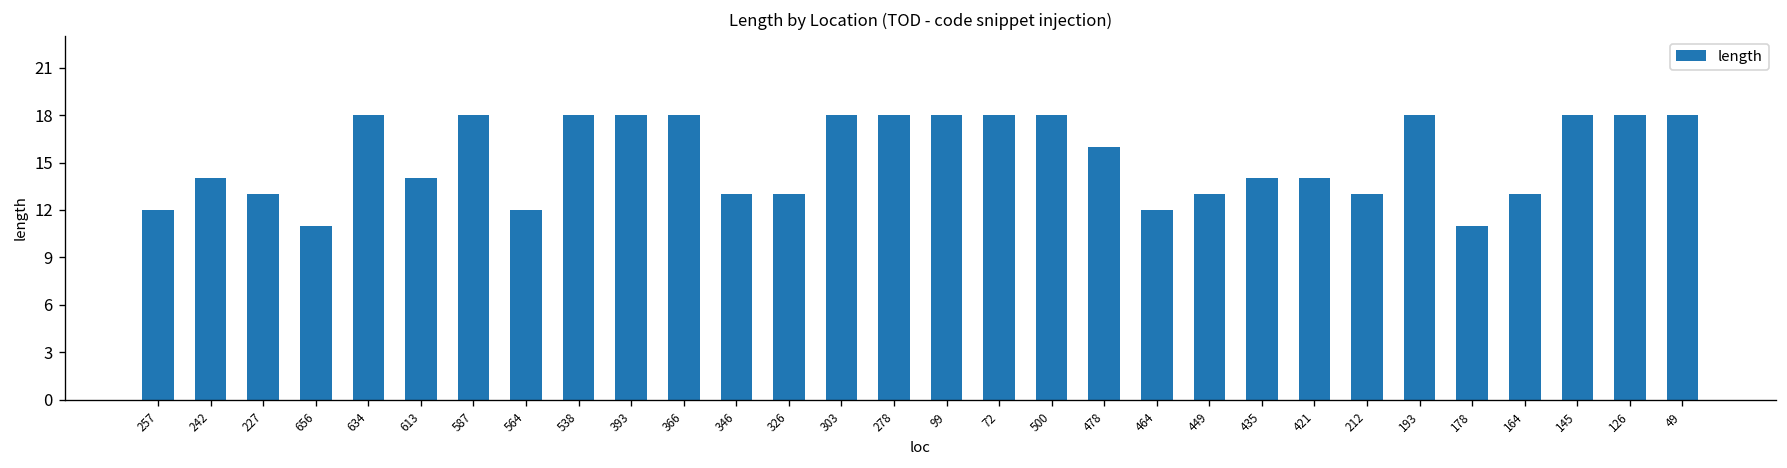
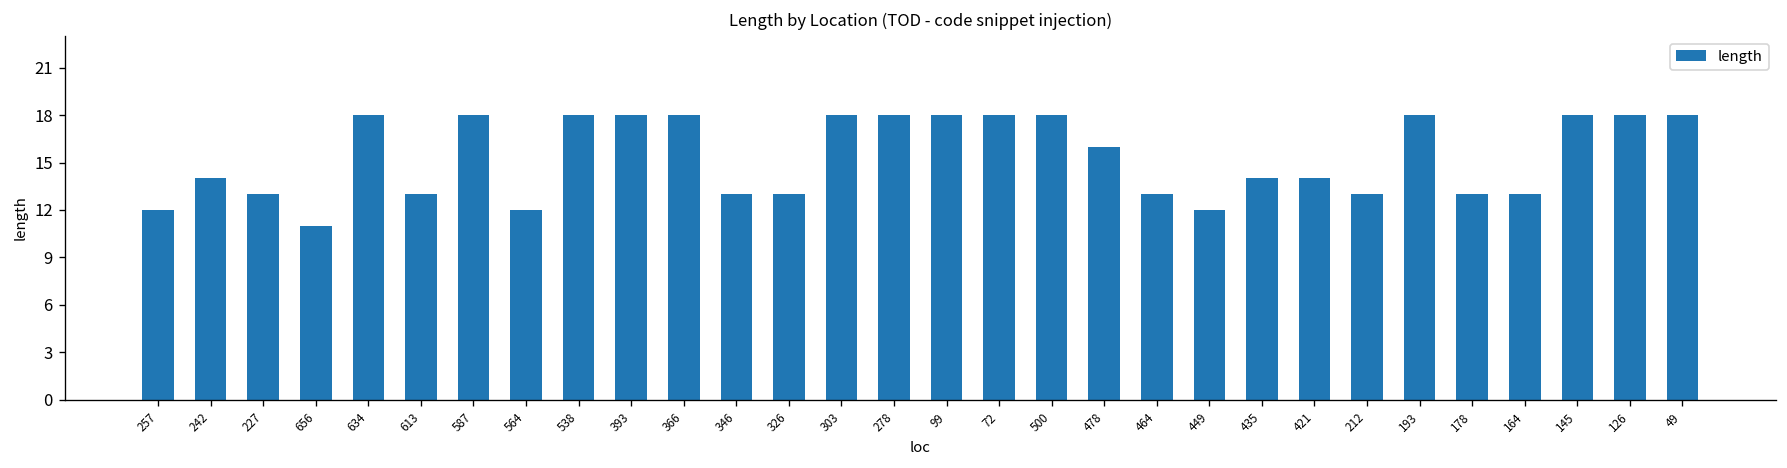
  {
    "257": 12,
    "242": 14,
    "227": 13,
    "656": 11,
    "634": 18,
-   "613": 14,
+   "613": 13,
    "587": 18,
    "564": 12,
    "538": 18,
    "393": 18,
    "366": 18,
    "346": 13,
    "326": 13,
    "303": 18,
    "278": 18,
    "99": 18,
    "72": 18,
    "500": 18,
    "478": 16,
-   "464": 12,
-   "449": 13,
+   "464": 13,
+   "449": 12,
    "435": 14,
    "421": 14,
    "212": 13,
    "193": 18,
-   "178": 11,
+   "178": 13,
    "164": 13,
    "145": 18,
    "126": 18,
    "49": 18
  }
